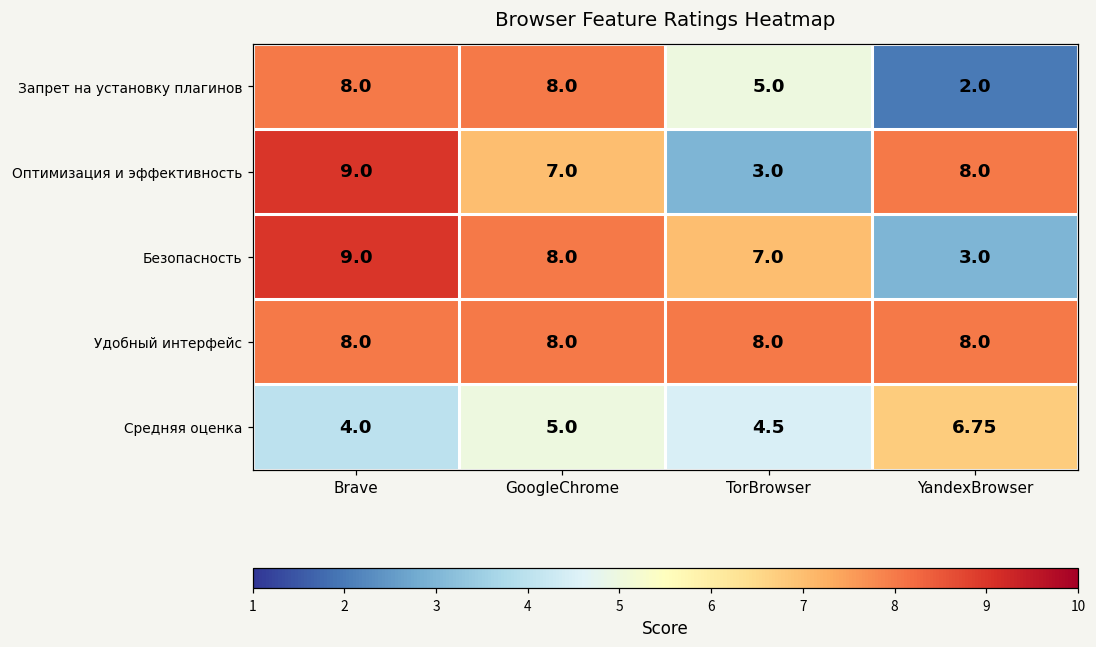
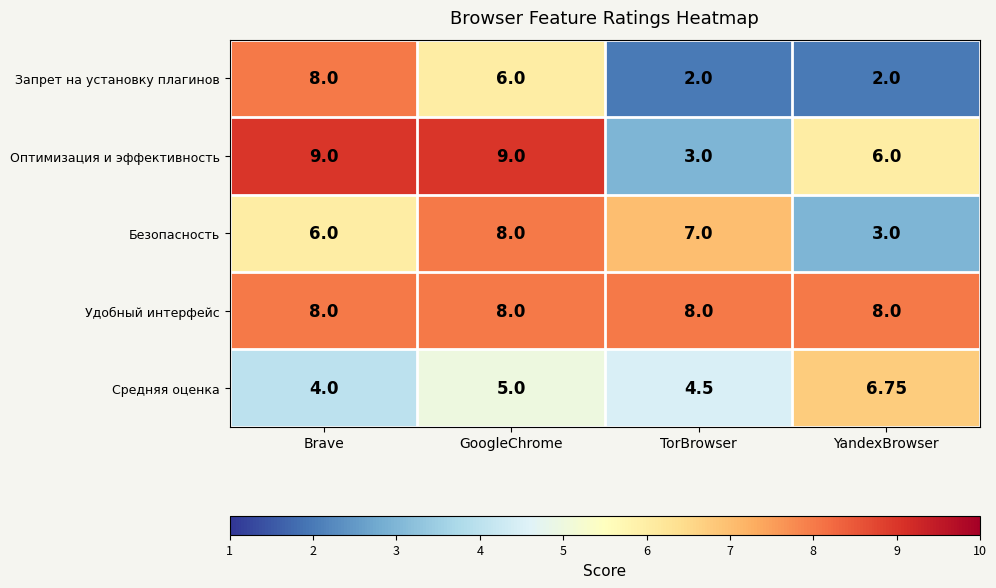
  {
    "Запрет на установку плагинов": {
      "Brave": 8.0,
-     "GoogleChrome": 8.0,
-     "TorBrowser": 5.0,
+     "GoogleChrome": 6.0,
+     "TorBrowser": 2.0,
      "YandexBrowser": 2.0
    },
    "Оптимизация и эффективность": {
      "Brave": 9.0,
-     "GoogleChrome": 7.0,
+     "GoogleChrome": 9.0,
      "TorBrowser": 3.0,
-     "YandexBrowser": 8.0
+     "YandexBrowser": 6.0
    },
    "Безопасность": {
-     "Brave": 9.0,
+     "Brave": 6.0,
      "GoogleChrome": 8.0,
      "TorBrowser": 7.0,
      "YandexBrowser": 3.0
    },
    "Удобный интерфейс": {
      "Brave": 8.0,
      "GoogleChrome": 8.0,
      "TorBrowser": 8.0,
      "YandexBrowser": 8.0
    },
    "Средняя оценка": {
      "Brave": 4.0,
      "GoogleChrome": 5.0,
      "TorBrowser": 4.5,
      "YandexBrowser": 6.75
    }
  }
